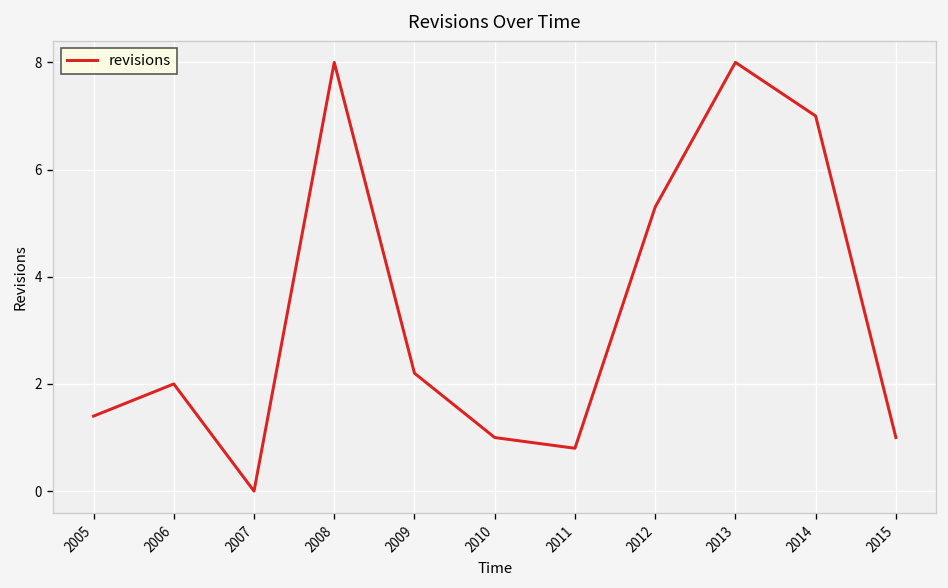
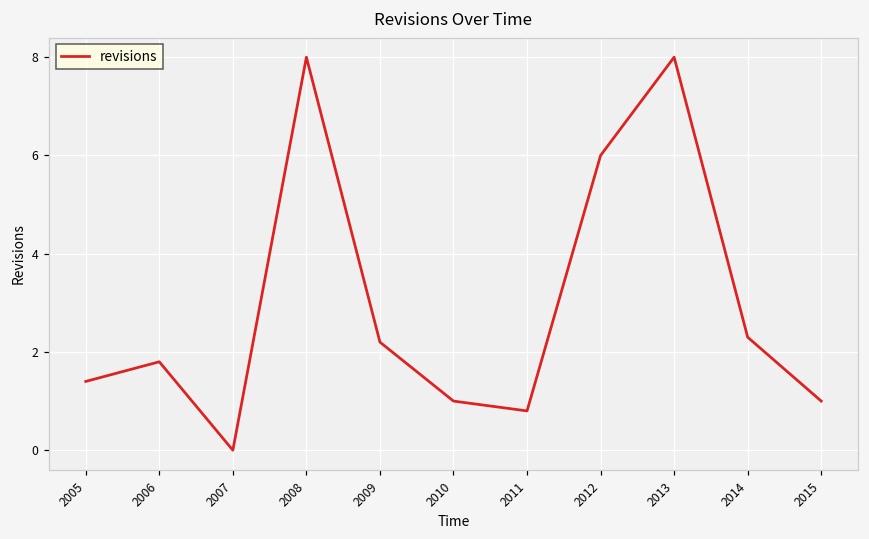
  {
    "2005": 1.4,
-   "2006": 2.0,
+   "2006": 1.8,
    "2007": 0.0,
    "2008": 8.0,
    "2009": 2.2,
    "2010": 1.0,
    "2011": 0.8,
-   "2012": 5.3,
+   "2012": 6.0,
    "2013": 8.0,
-   "2014": 7.0,
+   "2014": 2.3,
    "2015": 1.0
  }
